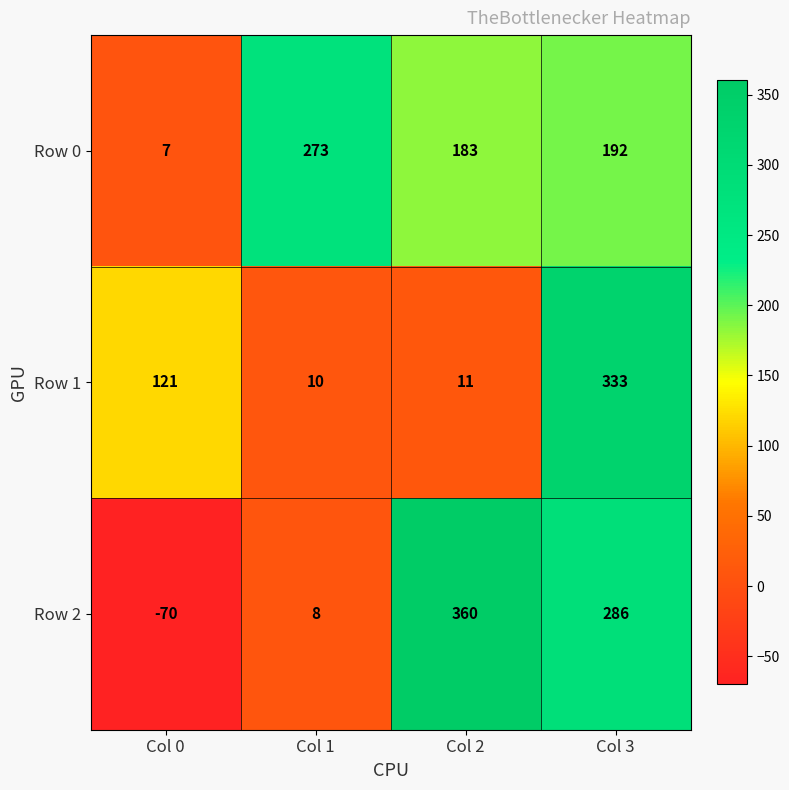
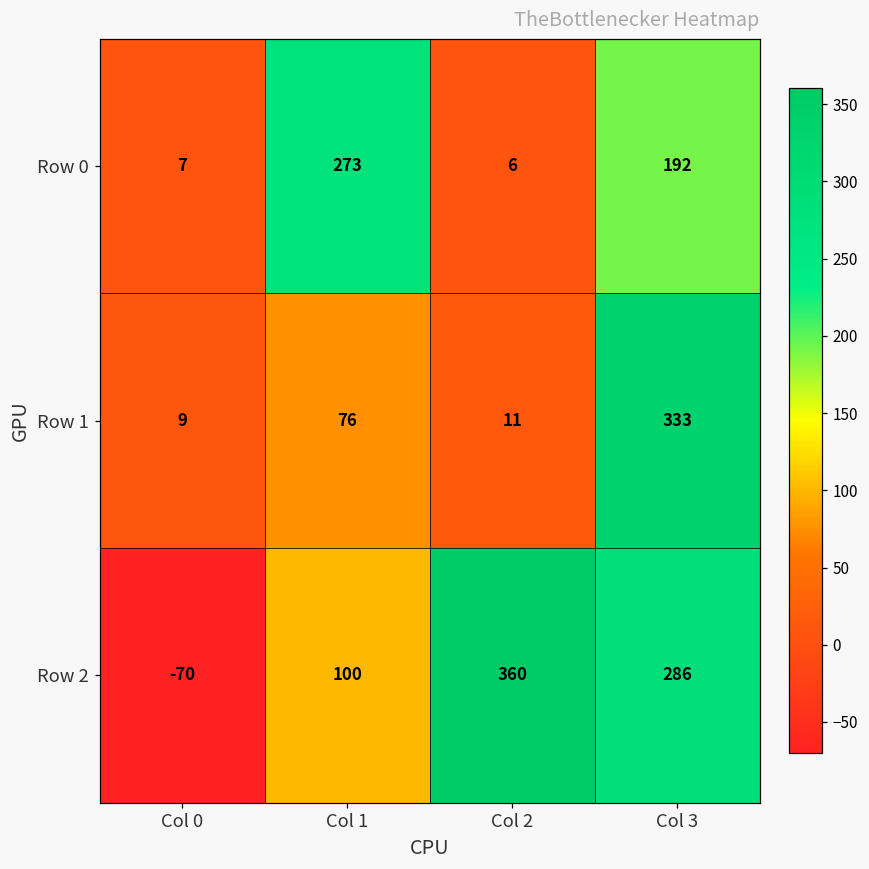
  {
    "Row 0": {
      "Col 0": 7,
      "Col 1": 273,
-     "Col 2": 183,
+     "Col 2": 6,
      "Col 3": 192
    },
    "Row 1": {
-     "Col 0": 121,
-     "Col 1": 10,
+     "Col 0": 9,
+     "Col 1": 76,
      "Col 2": 11,
      "Col 3": 333
    },
    "Row 2": {
      "Col 0": -70,
-     "Col 1": 8,
+     "Col 1": 100,
      "Col 2": 360,
      "Col 3": 286
    }
  }
